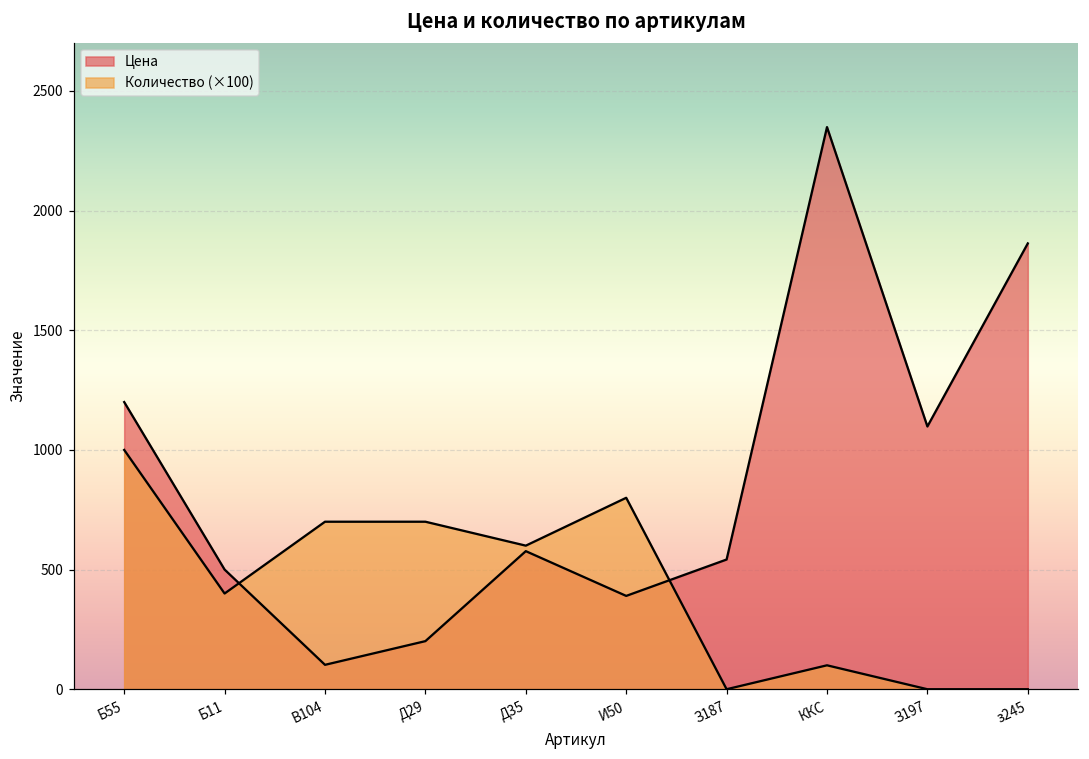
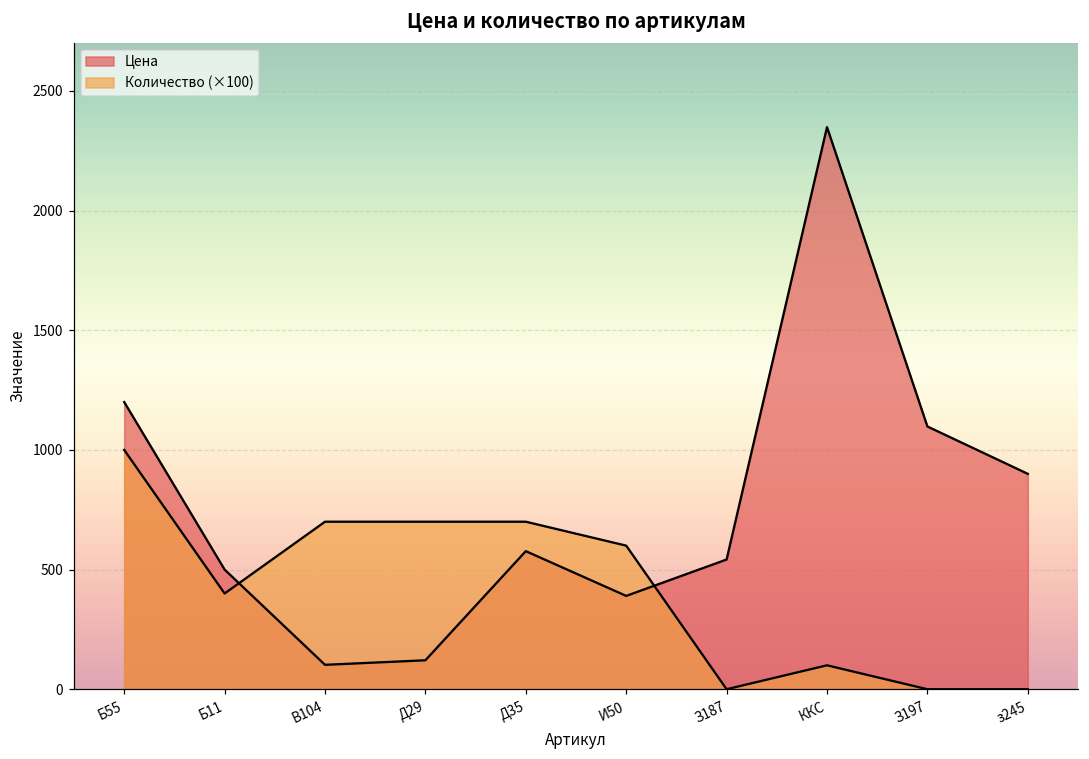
  {
    "Цена": {
      "Б55": 1200,
      "Б11": 500,
      "В104": 100,
-     "Д29": 200,
+     "Д29": 120,
      "Д35": 580,
      "И50": 390,
      "З187": 540,
      "ККС": 2350,
      "З197": 1100,
-     "з245": 1860
+     "з245": 900
    },
    "Количество (×100)": {
      "Б55": 1000,
      "Б11": 400,
      "В104": 700,
      "Д29": 700,
-     "Д35": 600,
-     "И50": 800,
+     "Д35": 700,
+     "И50": 600,
      "З187": 0,
      "ККС": 100,
      "З197": 0,
      "з245": 0
    }
  }
